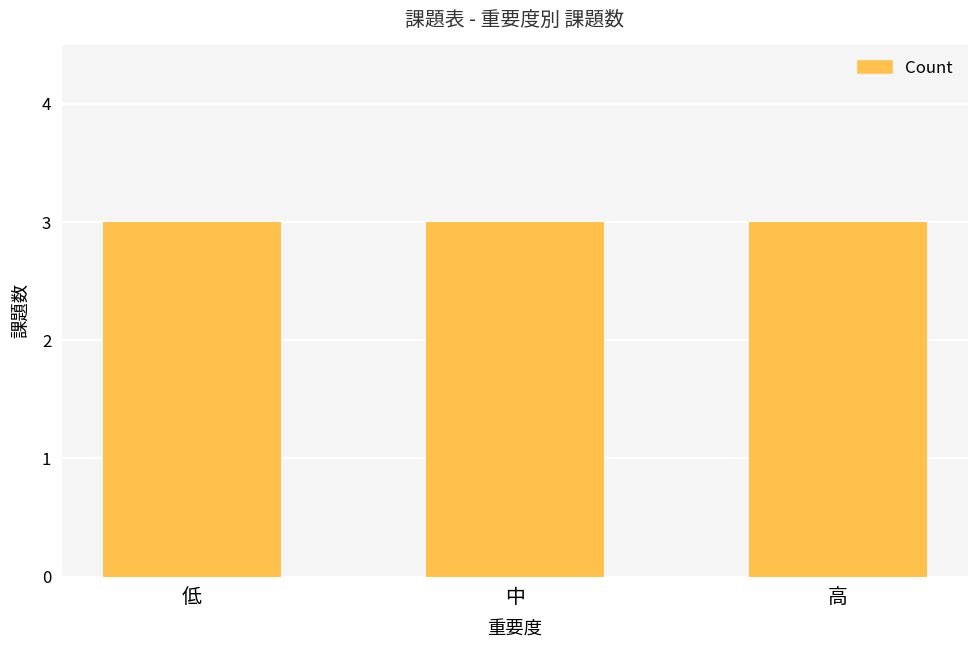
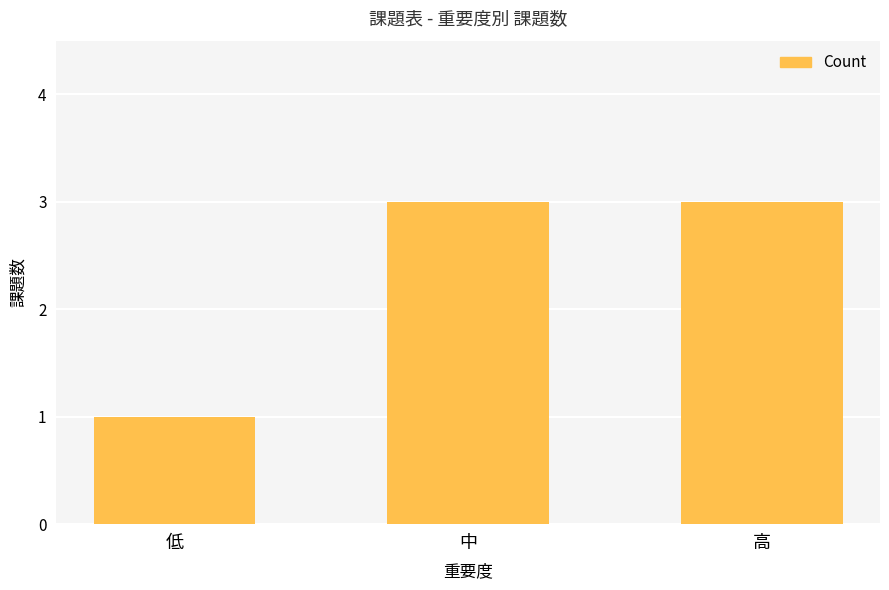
  {
-   "低": 3,
+   "低": 1,
    "中": 3,
    "高": 3
  }
